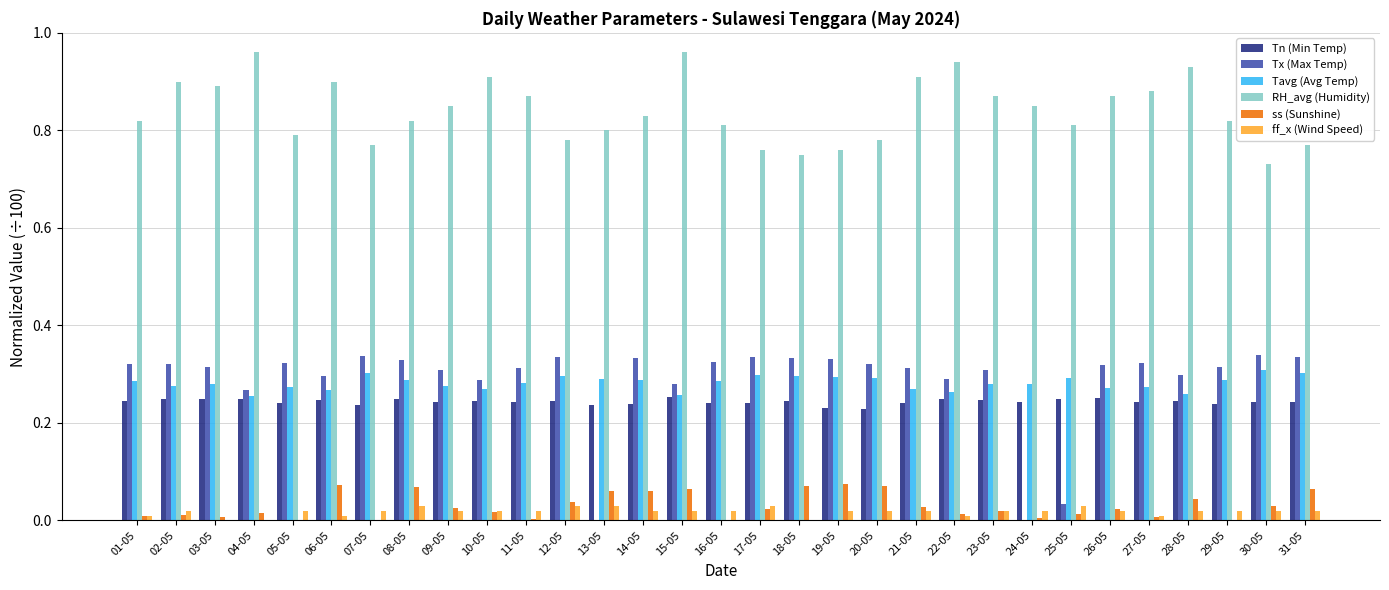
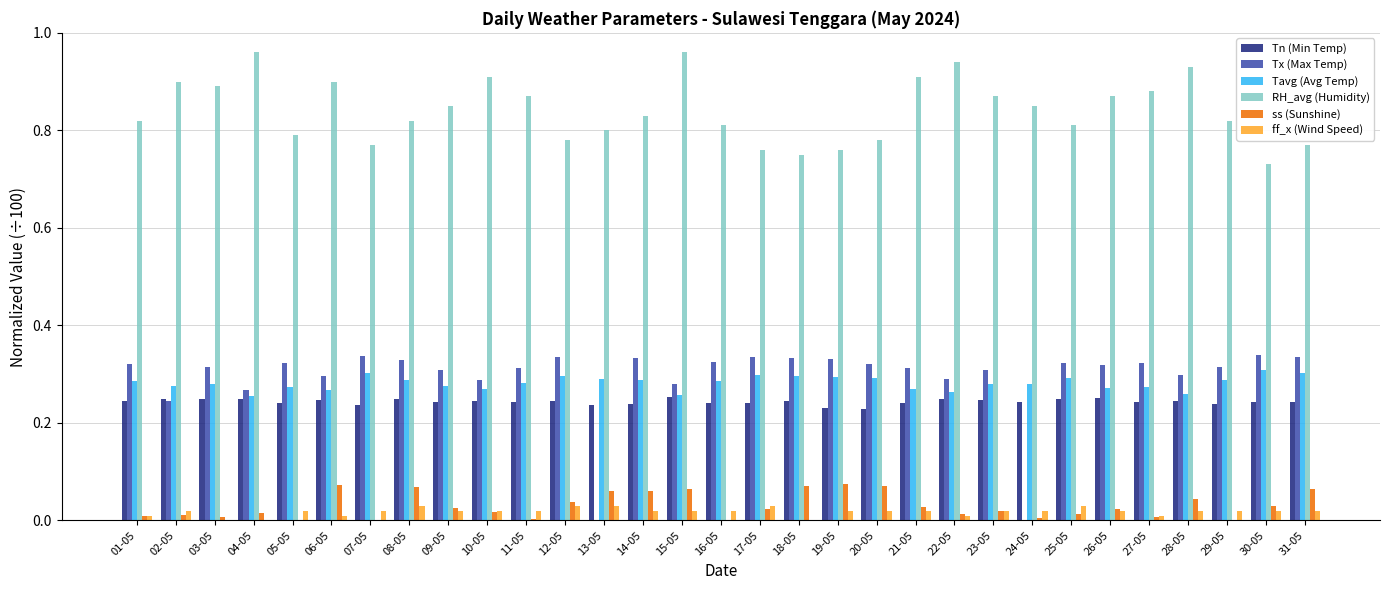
  {
    "Tn (Min Temp)": {
      "01-05": 0.24,
      "02-05": 0.25,
      "03-05": 0.25,
      "04-05": 0.25,
      "05-05": 0.24,
      "06-05": 0.25,
      "07-05": 0.24,
      "08-05": 0.25,
      "09-05": 0.24,
      "10-05": 0.24,
      "11-05": 0.24,
      "12-05": 0.24,
      "13-05": 0.24,
      "14-05": 0.24,
      "15-05": 0.25,
      "16-05": 0.24,
      "17-05": 0.24,
      "18-05": 0.24,
      "19-05": 0.23,
      "20-05": 0.23,
      "21-05": 0.24,
      "22-05": 0.25,
      "23-05": 0.25,
      "24-05": 0.24,
      "25-05": 0.25,
      "26-05": 0.25,
      "27-05": 0.24,
      "28-05": 0.24,
      "29-05": 0.24,
      "30-05": 0.24,
      "31-05": 0.24
    },
    "Tx (Max Temp)": {
      "01-05": 0.32,
-     "02-05": 0.32,
+     "02-05": 0.25,
      "03-05": 0.31,
      "04-05": 0.27,
      "05-05": 0.32,
      "06-05": 0.30,
      "07-05": 0.34,
      "08-05": 0.33,
      "09-05": 0.31,
      "10-05": 0.29,
      "11-05": 0.31,
      "12-05": 0.34,
      "13-05": 0.00,
      "14-05": 0.33,
      "15-05": 0.28,
      "16-05": 0.32,
      "17-05": 0.34,
      "18-05": 0.33,
      "19-05": 0.33,
      "20-05": 0.32,
      "21-05": 0.31,
      "22-05": 0.29,
      "23-05": 0.31,
      "24-05": 0.00,
-     "25-05": 0.03,
+     "25-05": 0.32,
      "26-05": 0.32,
      "27-05": 0.32,
      "28-05": 0.30,
      "29-05": 0.31,
      "30-05": 0.34,
      "31-05": 0.34
    },
    "Tavg (Avg Temp)": {
      "01-05": 0.29,
      "02-05": 0.28,
      "03-05": 0.28,
      "04-05": 0.26,
      "05-05": 0.27,
      "06-05": 0.27,
      "07-05": 0.30,
      "08-05": 0.29,
      "09-05": 0.28,
      "10-05": 0.27,
      "11-05": 0.28,
      "12-05": 0.30,
      "13-05": 0.29,
      "14-05": 0.29,
      "15-05": 0.26,
      "16-05": 0.29,
      "17-05": 0.30,
      "18-05": 0.30,
      "19-05": 0.30,
      "20-05": 0.29,
      "21-05": 0.27,
      "22-05": 0.26,
      "23-05": 0.28,
      "24-05": 0.28,
      "25-05": 0.29,
      "26-05": 0.27,
      "27-05": 0.27,
      "28-05": 0.26,
      "29-05": 0.29,
      "30-05": 0.31,
      "31-05": 0.30
    },
    "RH_avg (Humidity)": {
      "01-05": 0.82,
      "02-05": 0.90,
      "03-05": 0.89,
      "04-05": 0.96,
      "05-05": 0.79,
      "06-05": 0.90,
      "07-05": 0.77,
      "08-05": 0.82,
      "09-05": 0.85,
      "10-05": 0.91,
      "11-05": 0.87,
      "12-05": 0.78,
      "13-05": 0.80,
      "14-05": 0.83,
      "15-05": 0.96,
      "16-05": 0.81,
      "17-05": 0.76,
      "18-05": 0.75,
      "19-05": 0.76,
      "20-05": 0.78,
      "21-05": 0.91,
      "22-05": 0.94,
      "23-05": 0.87,
      "24-05": 0.85,
      "25-05": 0.81,
      "26-05": 0.87,
      "27-05": 0.88,
      "28-05": 0.93,
      "29-05": 0.82,
      "30-05": 0.73,
      "31-05": 0.77
    },
    "ss (Sunshine)": {
      "01-05": 0.01,
      "02-05": 0.01,
      "03-05": 0.01,
      "04-05": 0.02,
      "05-05": 0.00,
      "06-05": 0.07,
      "07-05": 0.00,
      "08-05": 0.07,
      "09-05": 0.03,
      "10-05": 0.02,
      "12-05": 0.04,
      "13-05": 0.06,
      "14-05": 0.06,
      "15-05": 0.06,
      "16-05": 0.00,
      "17-05": 0.02,
      "18-05": 0.07,
      "19-05": 0.08,
      "20-05": 0.07,
      "21-05": 0.03,
      "22-05": 0.01,
      "23-05": 0.02,
      "25-05": 0.01,
      "26-05": 0.02,
      "27-05": 0.01,
      "28-05": 0.04,
      "29-05": 0.00,
      "30-05": 0.03,
      "31-05": 0.06
    },
    "ff_x (Wind Speed)": {
      "01-05": 0.01,
      "02-05": 0.02,
      "03-05": 0.00,
      "04-05": 0.00,
      "05-05": 0.02,
      "06-05": 0.01,
      "07-05": 0.02,
      "08-05": 0.03,
      "09-05": 0.02,
      "10-05": 0.02,
      "11-05": 0.02,
      "12-05": 0.03,
      "13-05": 0.03,
      "14-05": 0.02,
      "15-05": 0.02,
      "16-05": 0.02,
      "17-05": 0.03,
      "18-05": 0.00,
      "19-05": 0.02,
      "20-05": 0.02,
      "21-05": 0.02,
      "22-05": 0.01,
      "23-05": 0.02,
      "24-05": 0.02,
      "25-05": 0.03,
      "26-05": 0.02,
      "27-05": 0.01,
      "28-05": 0.02,
      "29-05": 0.02,
      "30-05": 0.02,
      "31-05": 0.02
    }
  }
